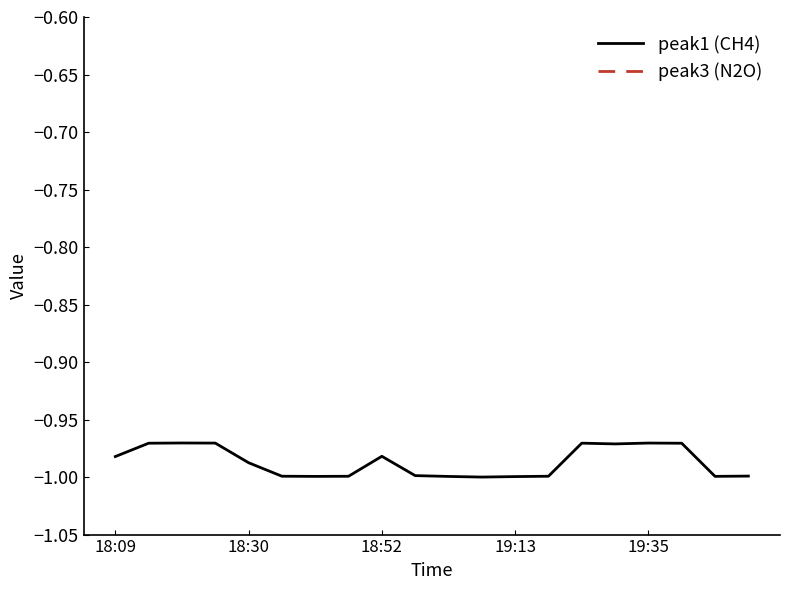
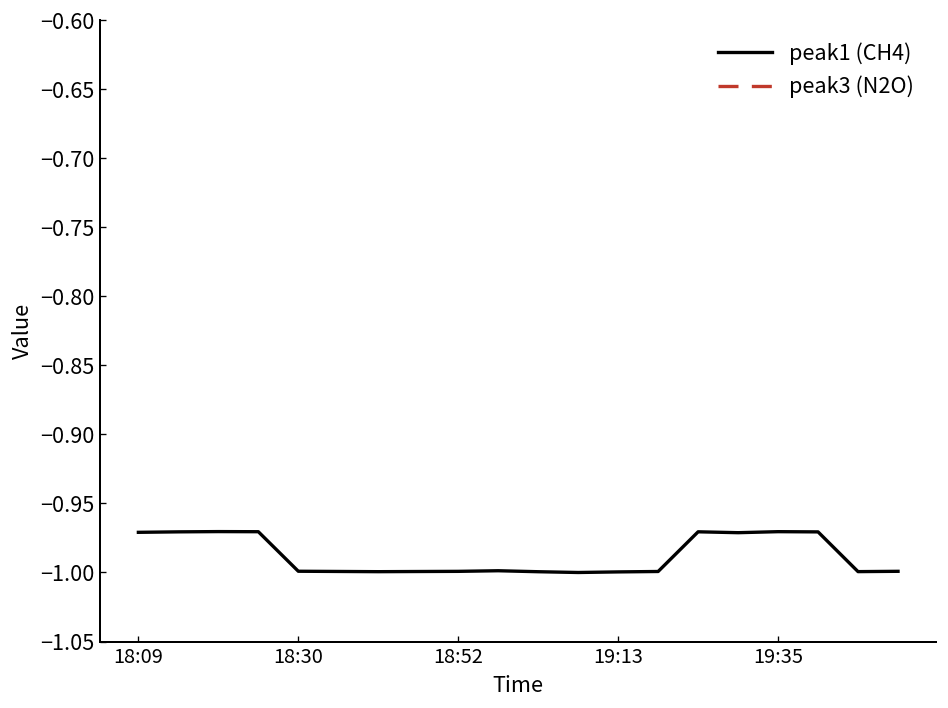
  {
    "peak1 (CH4)": {
-     "18:09": -0.982,
-     "18:30": -0.988,
-     "18:52": -0.982,
+     "18:09": -0.971,
+     "18:30": -0.999,
+     "18:52": -0.999,
      "19:13": -1.000,
      "19:35": -0.970
    }
  }
